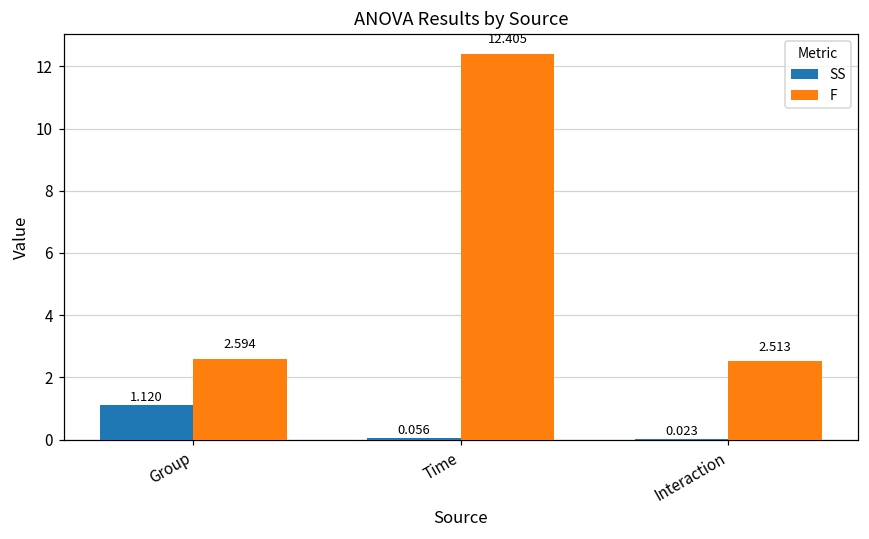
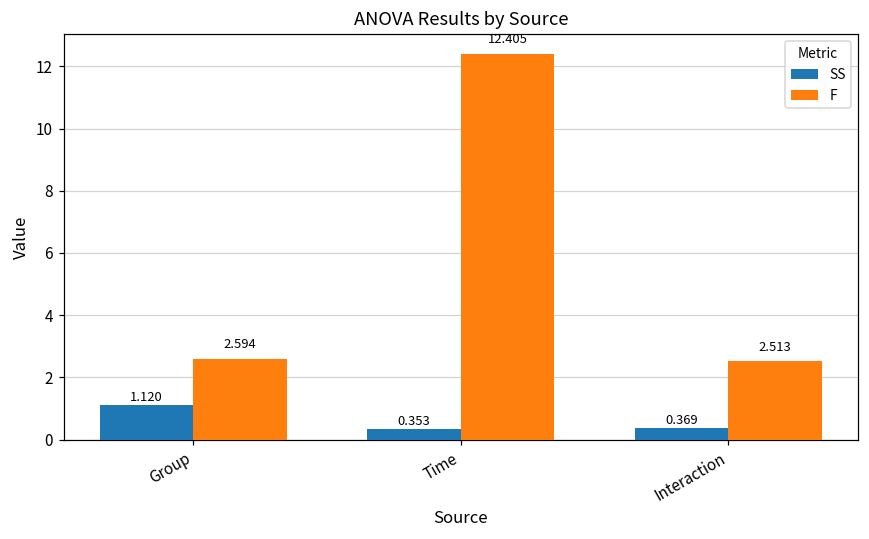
  {
    "SS": {
      "Group": 1.120,
-     "Time": 0.056,
-     "Interaction": 0.023
+     "Time": 0.353,
+     "Interaction": 0.369
    },
    "F": {
      "Group": 2.594,
      "Time": 12.405,
      "Interaction": 2.513
    }
  }
